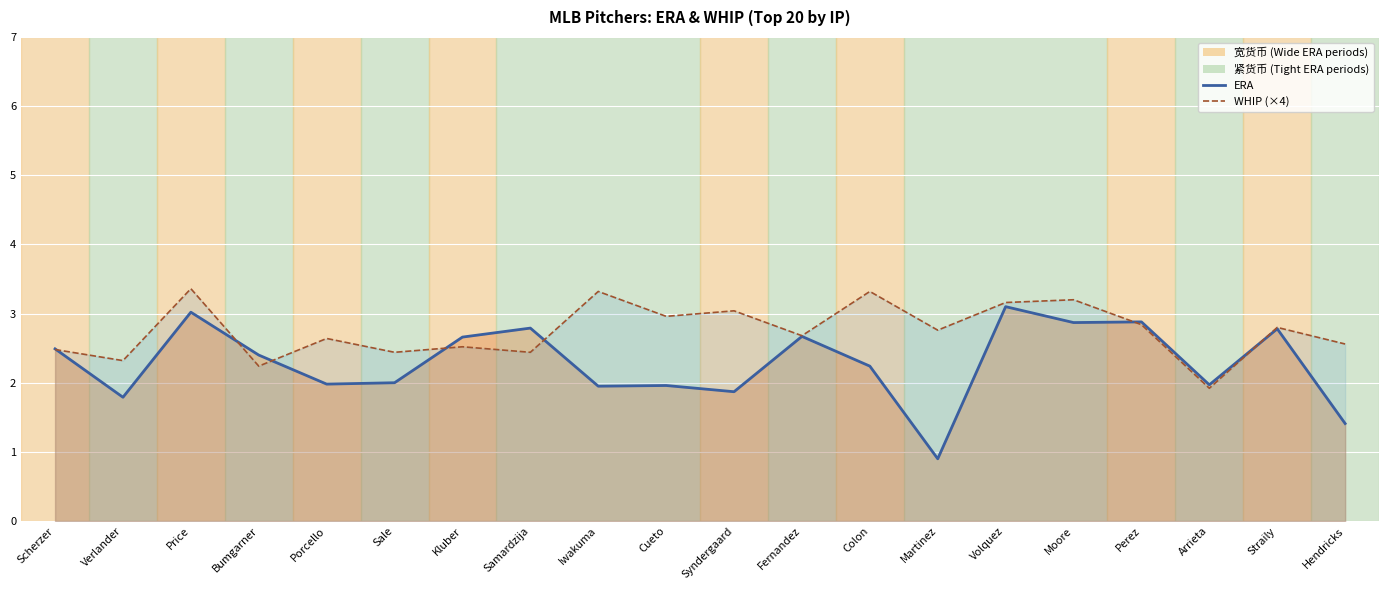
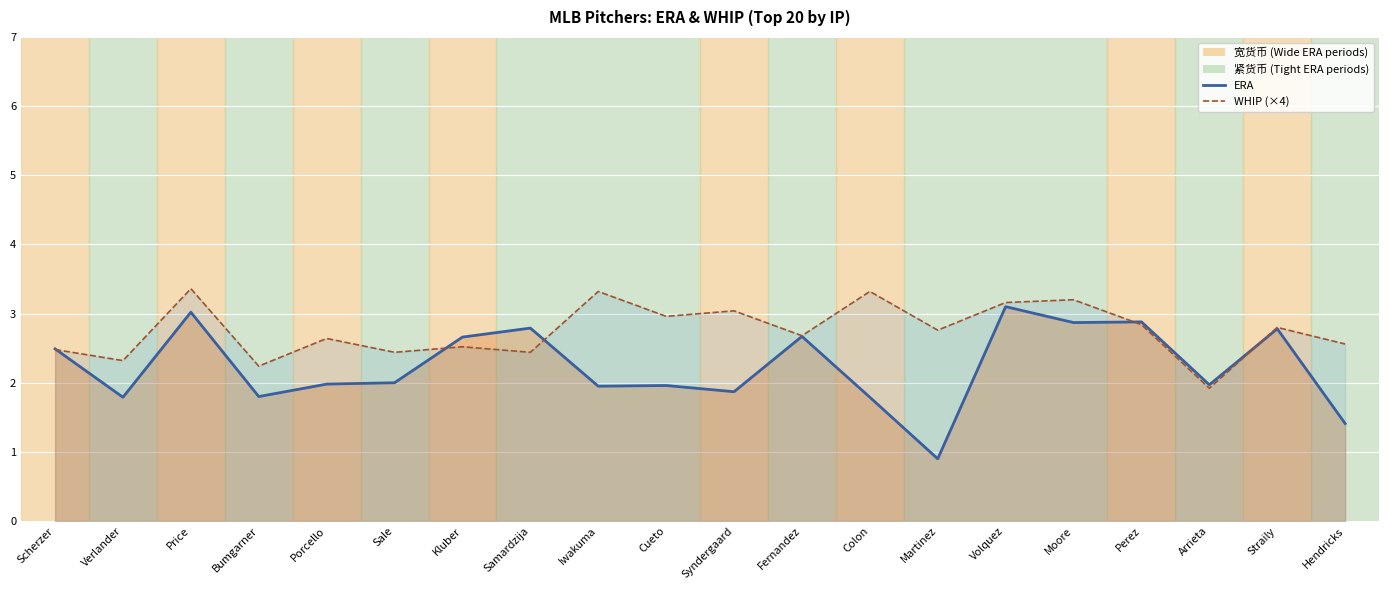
  {
    "ERA": {
      "Verlander": 1.8,
      "Price": 3.0,
-     "Bumgarner": 2.4,
+     "Bumgarner": 1.8,
      "Porcello": 2.0,
      "Sale": 2.0,
      "Kluber": 2.7,
      "Samardzija": 2.8,
      "Iwakuma": 2.0,
      "Cueto": 2.0,
      "Syndergaard": 1.9,
-     "Colon": 2.2,
+     "Colon": 1.8,
      "Martinez": 0.9,
      "Volquez": 3.1,
      "Moore": 2.9,
      "Perez": 2.9,
      "Arrieta": 2.0,
      "Hendricks": 1.4
    },
    "WHIP (×4)": {
      "Verlander": 2.3,
      "Price": 3.4,
      "Bumgarner": 2.2,
      "Porcello": 2.6,
      "Sale": 2.4,
      "Kluber": 2.5,
      "Samardzija": 2.4,
      "Iwakuma": 3.3,
      "Cueto": 3.0,
      "Syndergaard": 3.0,
      "Colon": 3.3,
      "Martinez": 2.8,
      "Volquez": 3.2,
      "Moore": 3.2,
      "Perez": 2.8,
      "Arrieta": 1.9,
      "Hendricks": 2.6
    }
  }
